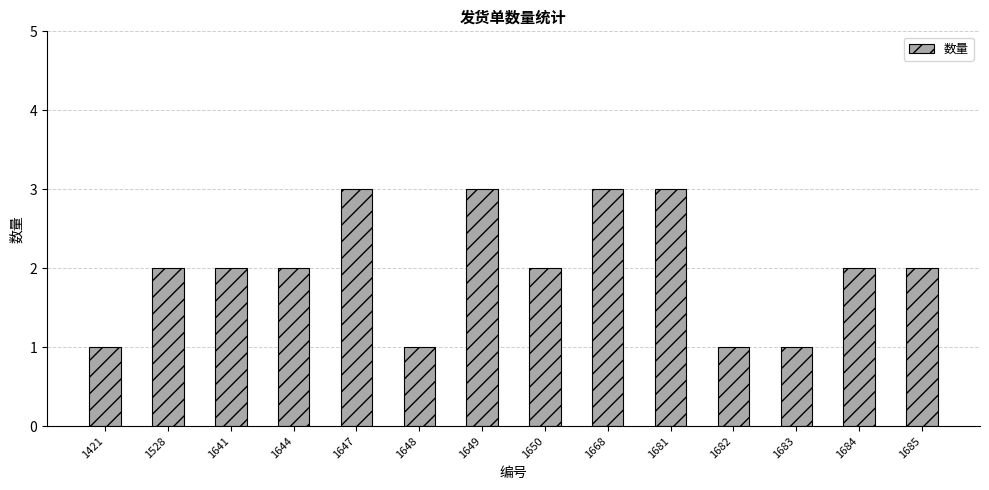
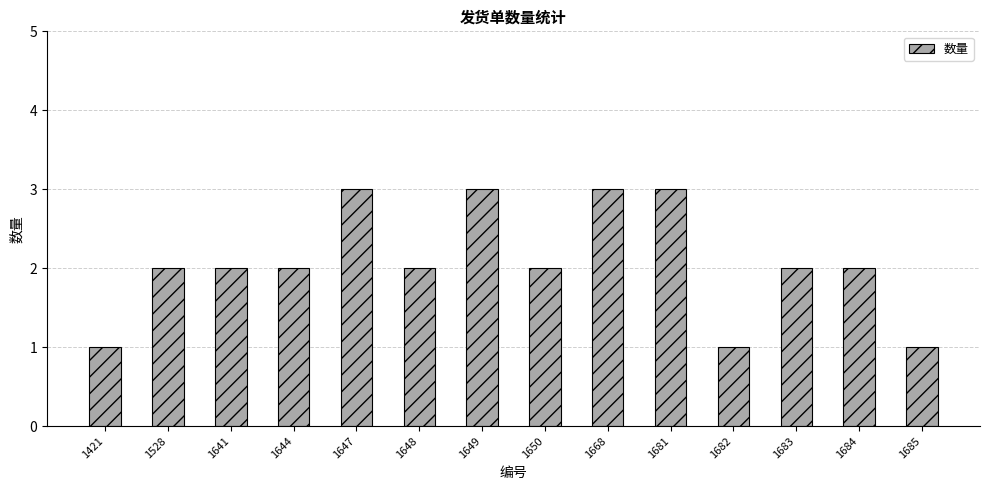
  {
    "1421": 1,
    "1528": 2,
    "1641": 2,
    "1644": 2,
    "1647": 3,
-   "1648": 1,
+   "1648": 2,
    "1649": 3,
    "1650": 2,
    "1668": 3,
    "1681": 3,
    "1682": 1,
-   "1683": 1,
+   "1683": 2,
    "1684": 2,
-   "1685": 2
+   "1685": 1
  }
